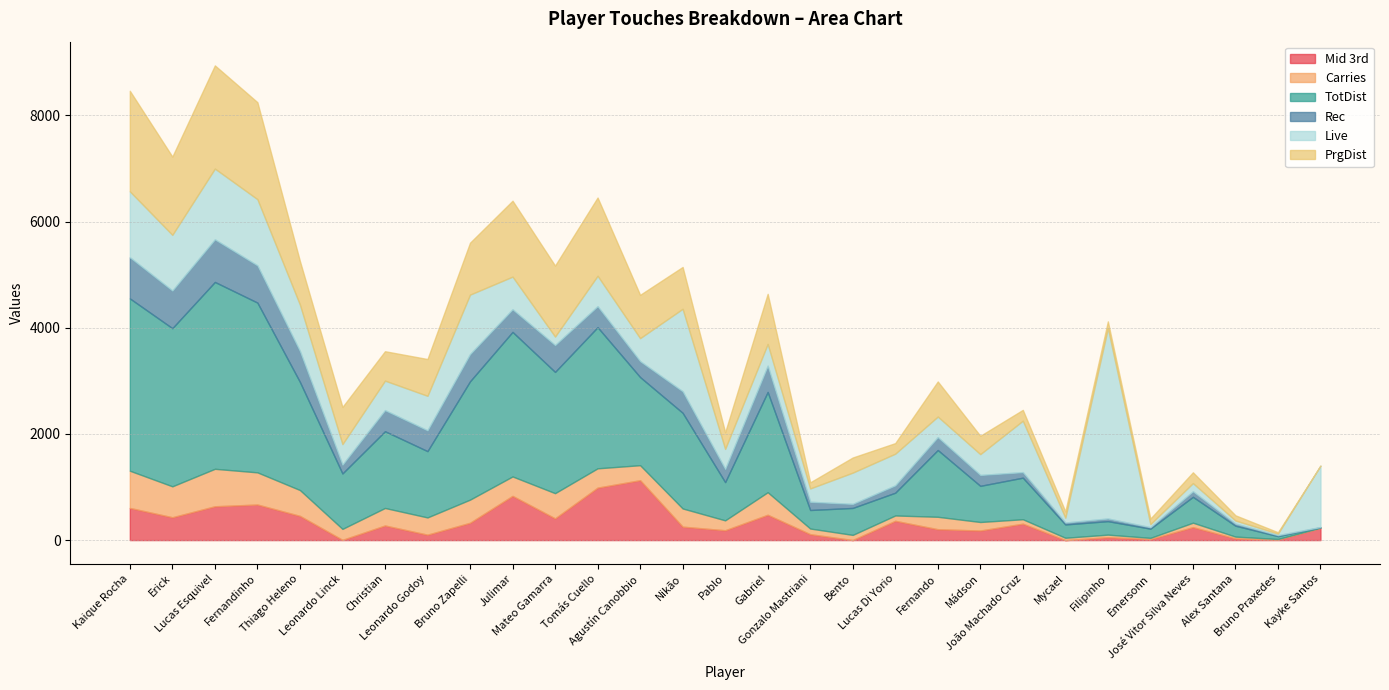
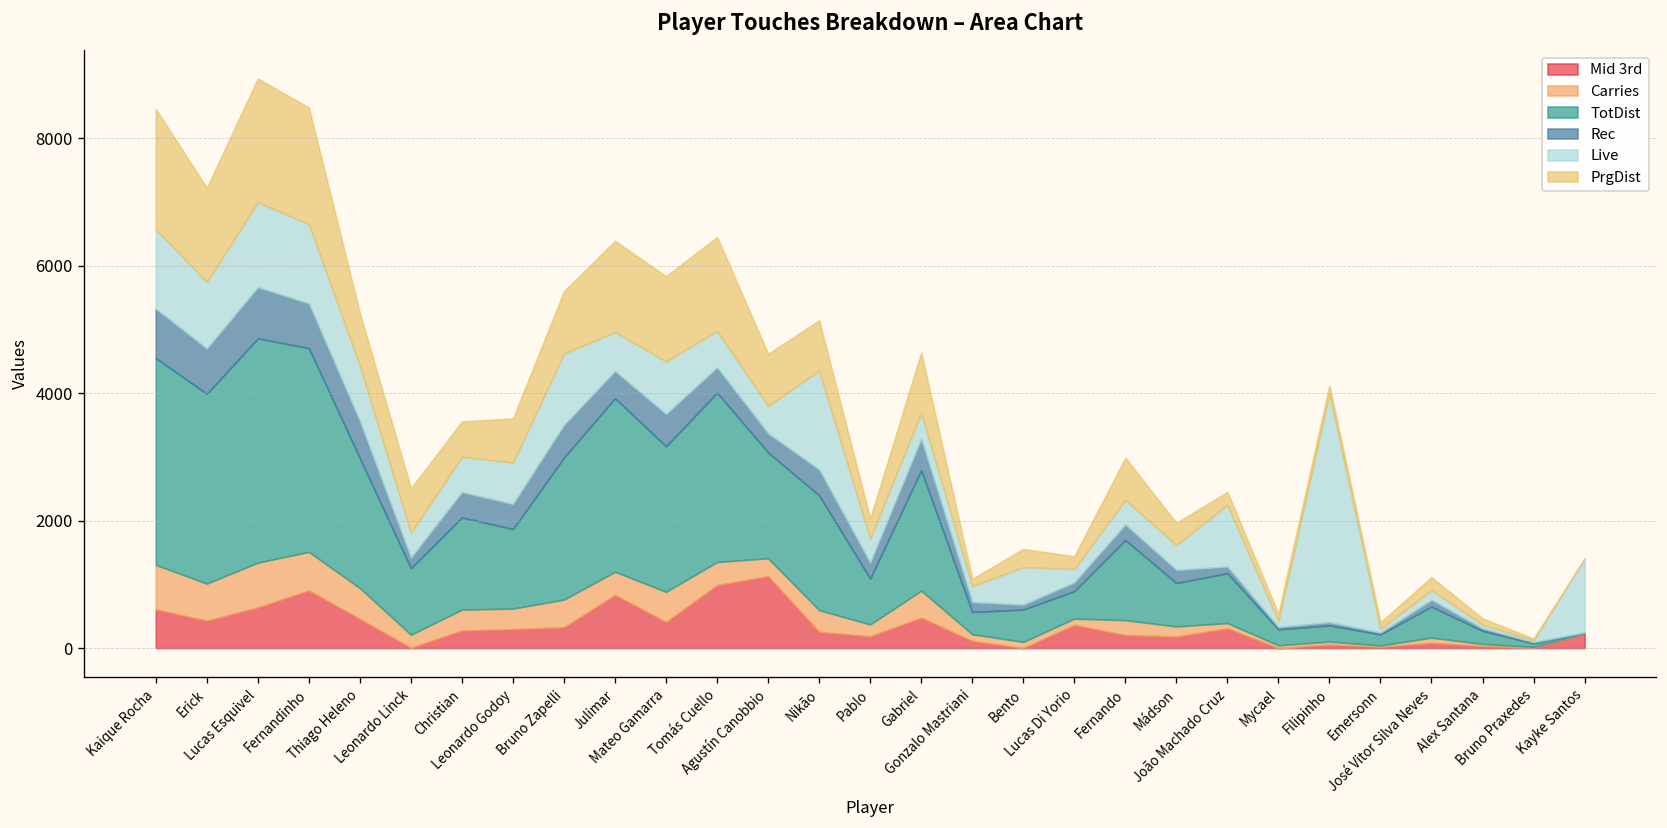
  {
    "Mid 3rd": {
      "Kaique Rocha": 600,
      "Erick": 400,
      "Lucas Esquivel": 600,
-     "Fernandinho": 700,
+     "Fernandinho": 900,
      "Thiago Heleno": 500,
      "Christian": 300,
-     "Leonardo Godoy": 100,
+     "Leonardo Godoy": 300,
      "Bruno Zapelli": 300,
      "Julimar": 800,
      "Mateo Gamarra": 400,
      "Tomás Cuello": 1000,
      "Agustín Canobbio": 1100,
      "Nikão": 300,
      "Pablo": 200,
      "Gabriel": 500,
      "Gonzalo Mastriani": 100,
      "Lucas Di Yorio": 400,
      "Fernando": 200,
      "Mádson": 200,
      "João Machado Cruz": 300,
      "Filipinho": 100,
-     "José Vitor Silva Neves": 200
+     "José Vitor Silva Neves": 100
    },
    "Live": {
      "Kaique Rocha": 1200,
      "Erick": 1000,
      "Lucas Esquivel": 1300,
      "Fernandinho": 1200,
      "Thiago Heleno": 900,
      "Leonardo Linck": 400,
      "Christian": 600,
      "Leonardo Godoy": 700,
      "Bruno Zapelli": 1100,
      "Julimar": 600,
-     "Mateo Gamarra": 200,
+     "Mateo Gamarra": 800,
      "Tomás Cuello": 600,
      "Agustín Canobbio": 400,
      "Nikão": 1600,
      "Pablo": 400,
      "Gabriel": 400,
      "Gonzalo Mastriani": 300,
      "Bento": 600,
-     "Lucas Di Yorio": 600,
+     "Lucas Di Yorio": 200,
      "Fernando": 400,
      "Mádson": 400,
      "João Machado Cruz": 1000,
      "Mycael": 100,
      "Filipinho": 3600,
      "Emersonn": 100,
      "José Vitor Silva Neves": 200,
      "Alex Santana": 100
    }
  }
